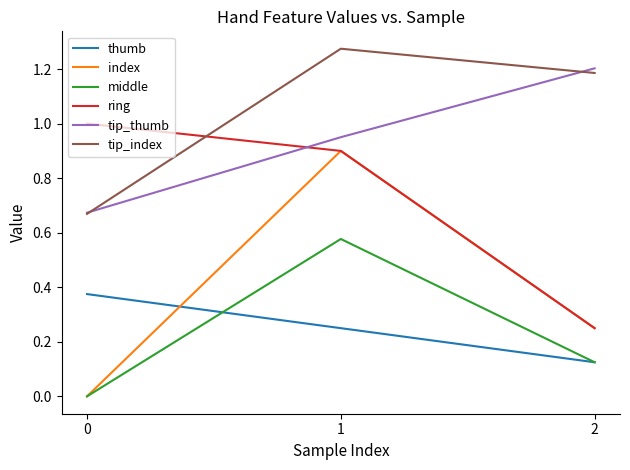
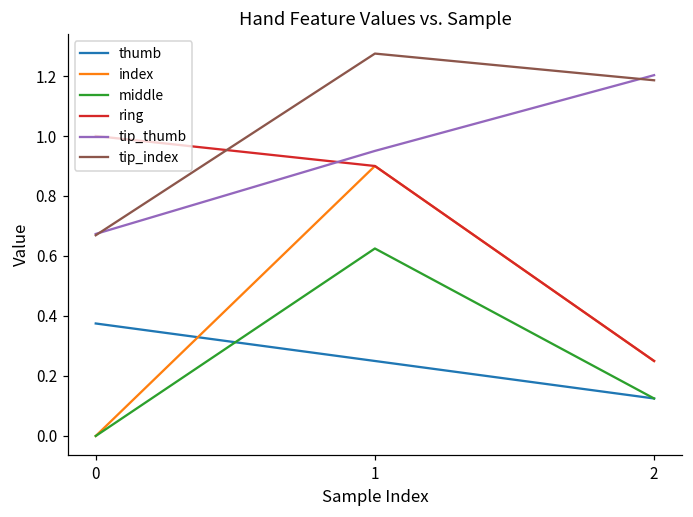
  {
    "thumb": {
      "0": 0.38,
      "1": 0.25
    },
    "middle": {
-     "1": 0.58
+     "1": 0.63
    },
    "tip_thumb": {
      "1": 0.95,
      "2": 1.20
    },
    "tip_index": {
      "1": 1.27,
      "2": 1.19
    }
  }
